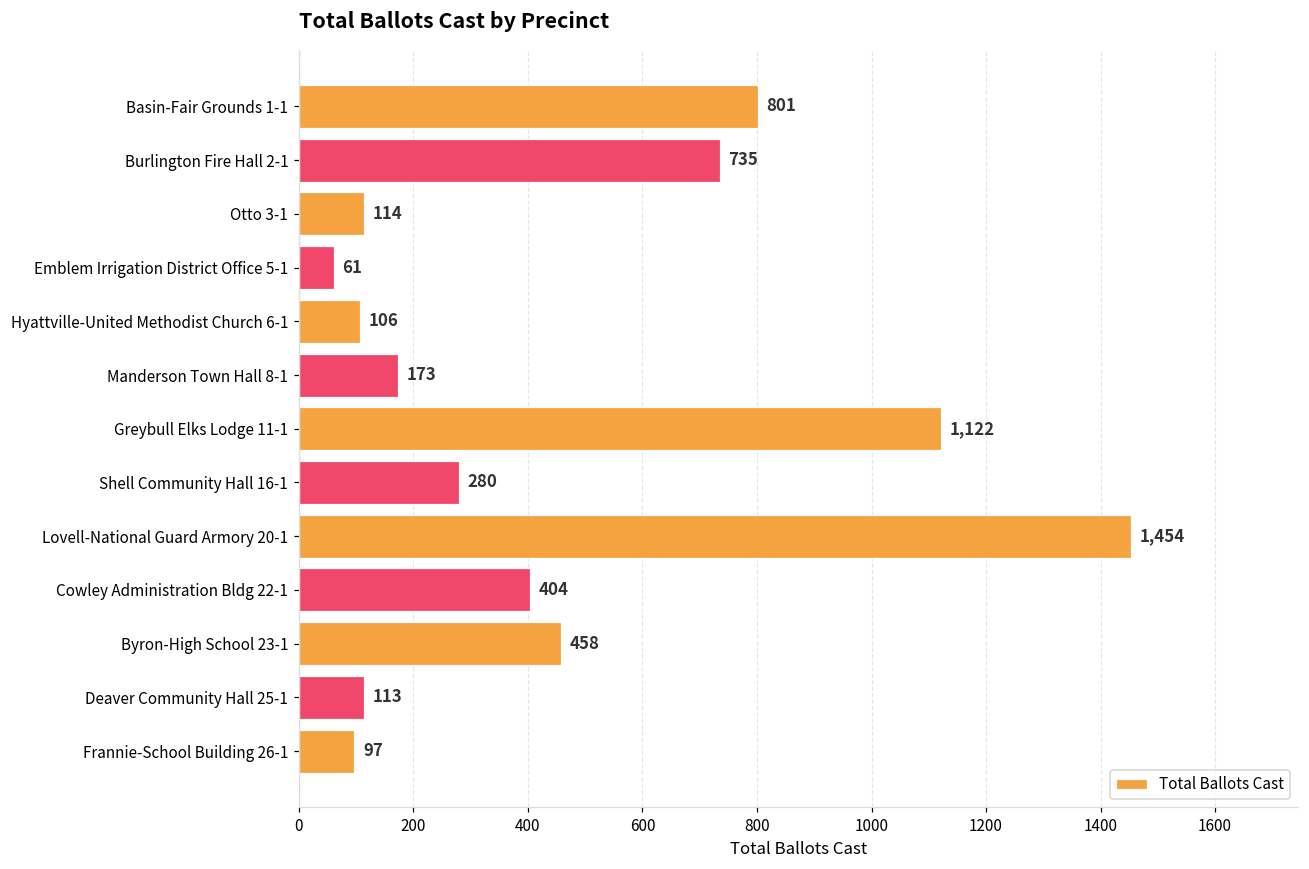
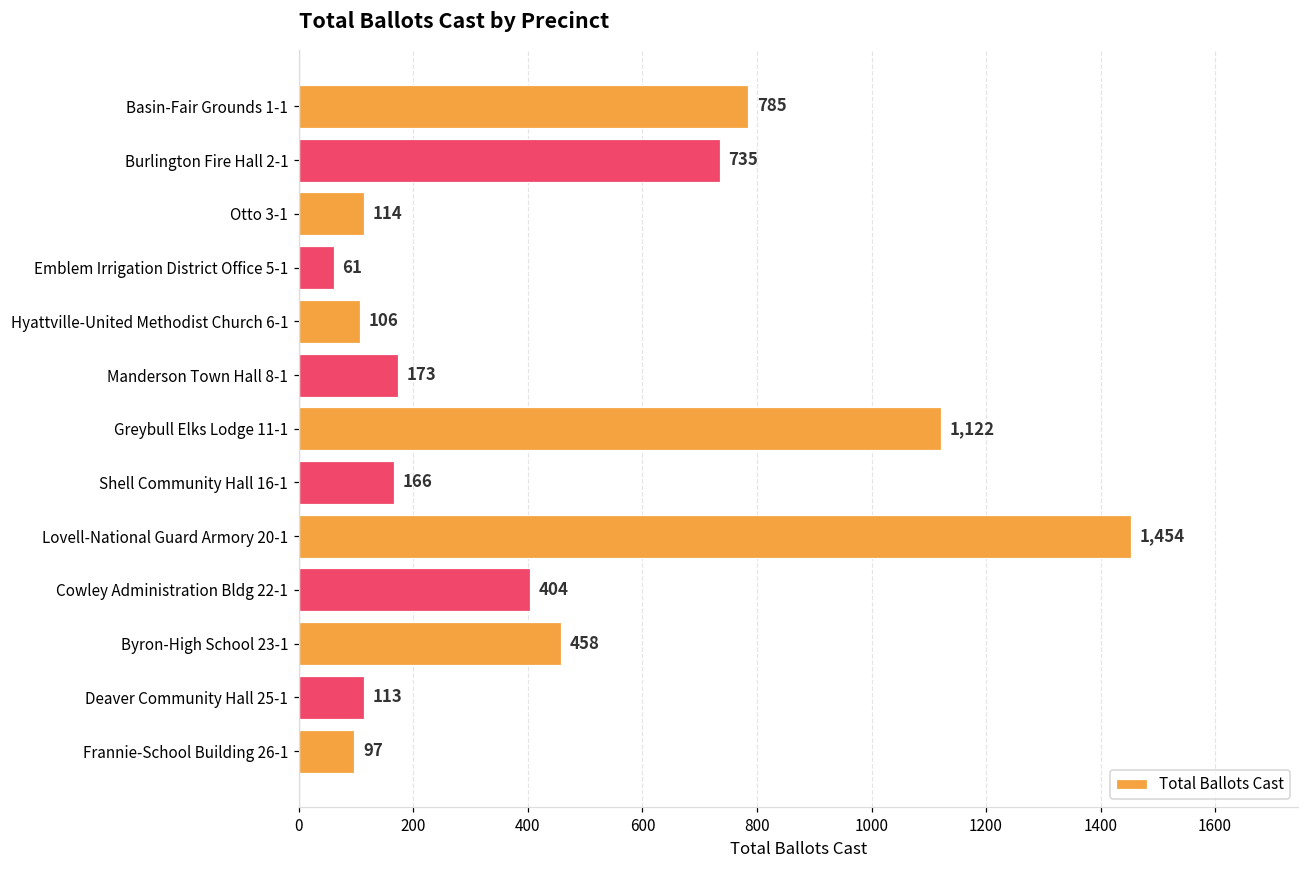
  {
-   "Basin-Fair Grounds 1-1": "801",
+   "Basin-Fair Grounds 1-1": "785",
    "Burlington Fire Hall 2-1": "735",
    "Otto 3-1": "114",
    "Emblem Irrigation District Office 5-1": "61",
    "Hyattville-United Methodist Church 6-1": "106",
    "Manderson Town Hall 8-1": "173",
    "Greybull Elks Lodge 11-1": "1,122",
-   "Shell Community Hall 16-1": "280",
+   "Shell Community Hall 16-1": "166",
    "Lovell-National Guard Armory 20-1": "1,454",
    "Cowley Administration Bldg 22-1": "404",
    "Byron-High School 23-1": "458",
    "Deaver Community Hall 25-1": "113",
    "Frannie-School Building 26-1": "97"
  }
